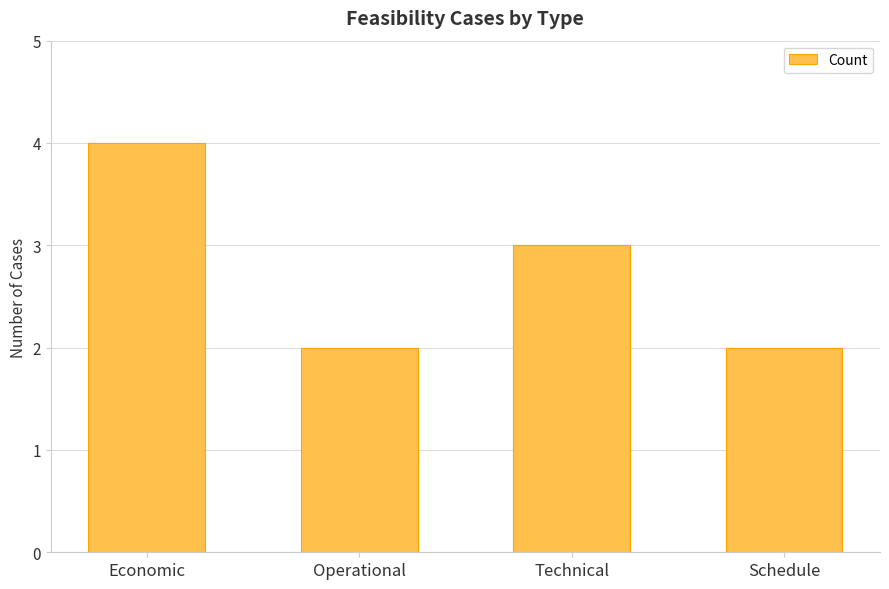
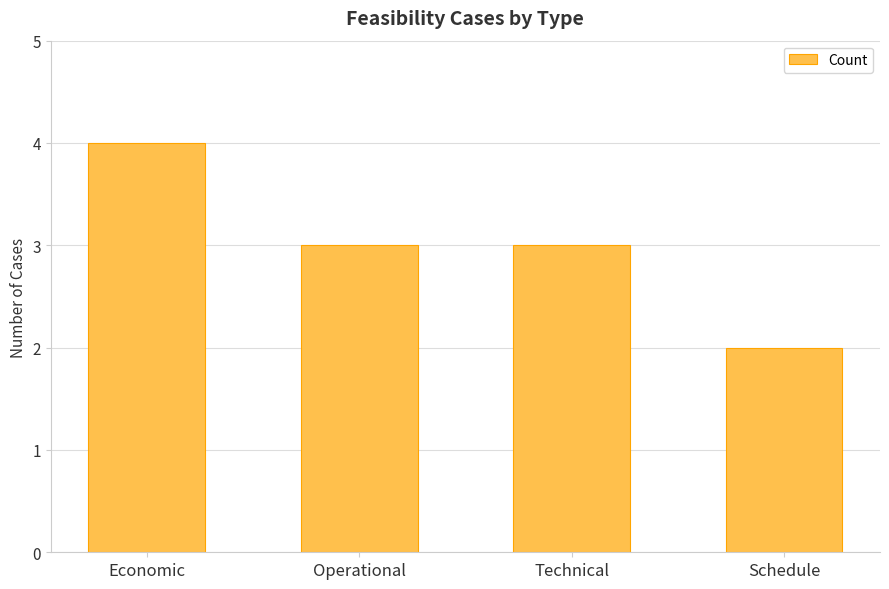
  {
    "Economic": 4,
-   "Operational": 2,
+   "Operational": 3,
    "Technical": 3,
    "Schedule": 2
  }
